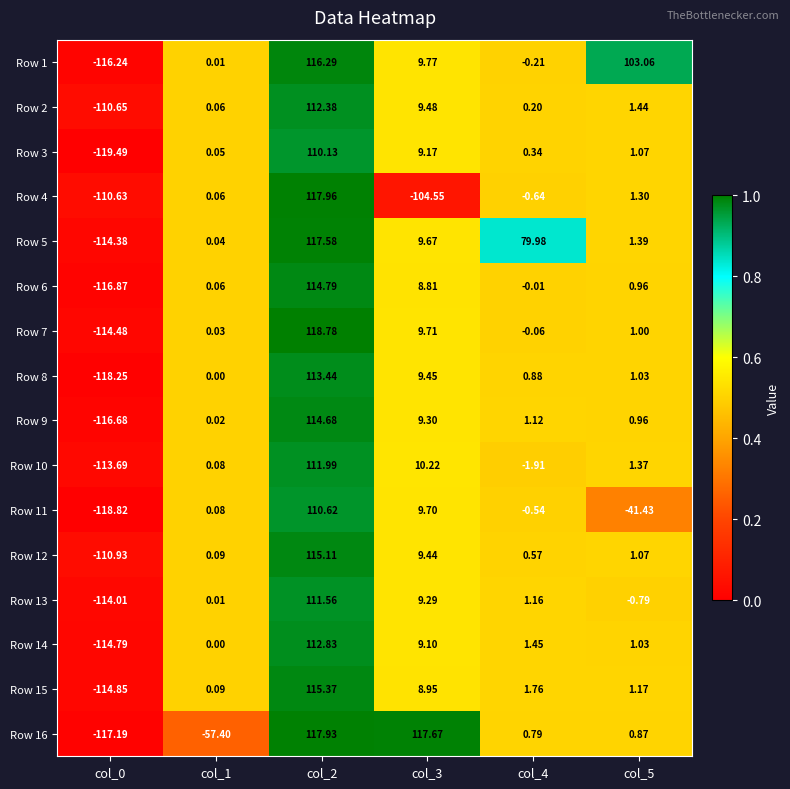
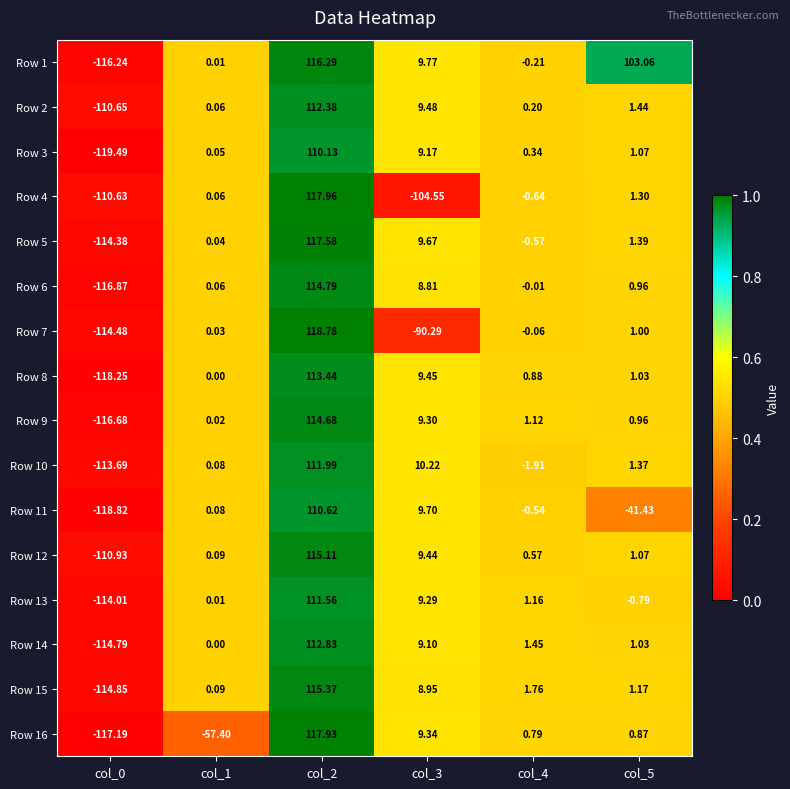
  {
    "Row 1": {
      "col_0": -116.24,
      "col_1": 0.01,
      "col_2": 116.29,
      "col_3": 9.77,
      "col_4": -0.21,
      "col_5": 103.06
    },
    "Row 2": {
      "col_0": -110.65,
      "col_1": 0.06,
      "col_2": 112.38,
      "col_3": 9.48,
      "col_4": 0.20,
      "col_5": 1.44
    },
    "Row 3": {
      "col_0": -119.49,
      "col_1": 0.05,
      "col_2": 110.13,
      "col_3": 9.17,
      "col_4": 0.34,
      "col_5": 1.07
    },
    "Row 4": {
      "col_0": -110.63,
      "col_1": 0.06,
      "col_2": 117.96,
      "col_3": -104.55,
      "col_4": -0.64,
      "col_5": 1.30
    },
    "Row 5": {
      "col_0": -114.38,
      "col_1": 0.04,
      "col_2": 117.58,
      "col_3": 9.67,
-     "col_4": 79.98,
+     "col_4": -0.57,
      "col_5": 1.39
    },
    "Row 6": {
      "col_0": -116.87,
      "col_1": 0.06,
      "col_2": 114.79,
      "col_3": 8.81,
      "col_4": -0.01,
      "col_5": 0.96
    },
    "Row 7": {
      "col_0": -114.48,
      "col_1": 0.03,
      "col_2": 118.78,
-     "col_3": 9.71,
+     "col_3": -90.29,
      "col_4": -0.06,
      "col_5": 1.00
    },
    "Row 8": {
      "col_0": -118.25,
      "col_1": 0.00,
      "col_2": 113.44,
      "col_3": 9.45,
      "col_4": 0.88,
      "col_5": 1.03
    },
    "Row 9": {
      "col_0": -116.68,
      "col_1": 0.02,
      "col_2": 114.68,
      "col_3": 9.30,
      "col_4": 1.12,
      "col_5": 0.96
    },
    "Row 10": {
      "col_0": -113.69,
      "col_1": 0.08,
      "col_2": 111.99,
      "col_3": 10.22,
      "col_4": -1.91,
      "col_5": 1.37
    },
    "Row 11": {
      "col_0": -118.82,
      "col_1": 0.08,
      "col_2": 110.62,
      "col_3": 9.70,
      "col_4": -0.54,
      "col_5": -41.43
    },
    "Row 12": {
      "col_0": -110.93,
      "col_1": 0.09,
      "col_2": 115.11,
      "col_3": 9.44,
      "col_4": 0.57,
      "col_5": 1.07
    },
    "Row 13": {
      "col_0": -114.01,
      "col_1": 0.01,
      "col_2": 111.56,
      "col_3": 9.29,
      "col_4": 1.16,
      "col_5": -0.79
    },
    "Row 14": {
      "col_0": -114.79,
      "col_1": 0.00,
      "col_2": 112.83,
      "col_3": 9.10,
      "col_4": 1.45,
      "col_5": 1.03
    },
    "Row 15": {
      "col_0": -114.85,
      "col_1": 0.09,
      "col_2": 115.37,
      "col_3": 8.95,
      "col_4": 1.76,
      "col_5": 1.17
    },
    "Row 16": {
      "col_0": -117.19,
      "col_1": -57.40,
      "col_2": 117.93,
-     "col_3": 117.67,
+     "col_3": 9.34,
      "col_4": 0.79,
      "col_5": 0.87
    }
  }
